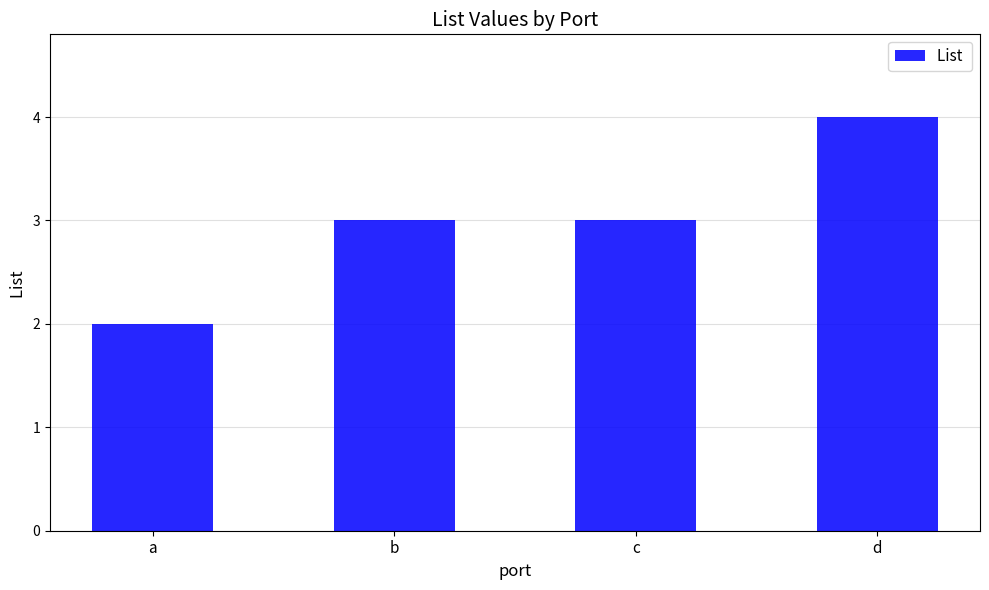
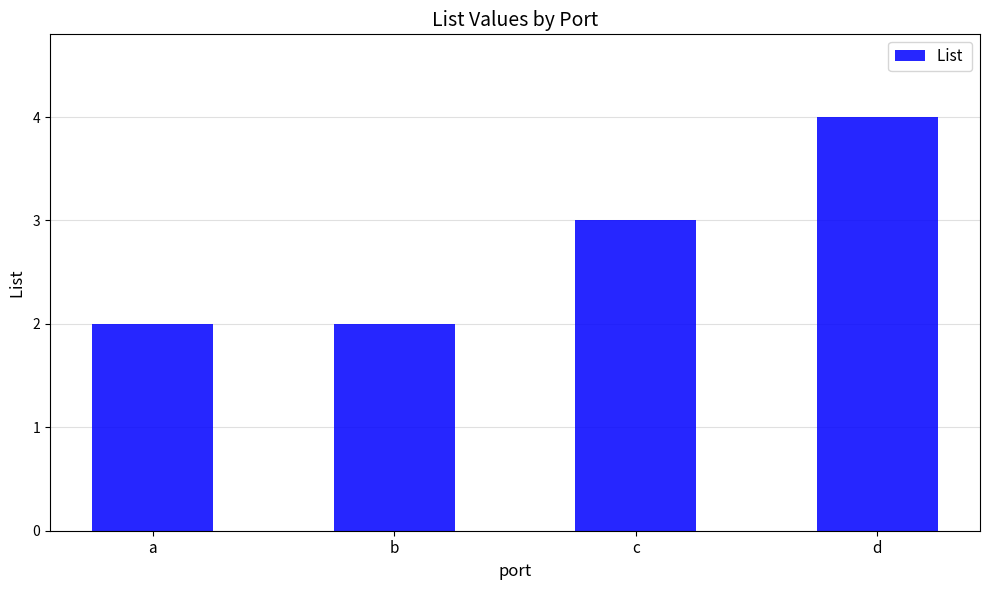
  {
    "a": 2,
-   "b": 3,
+   "b": 2,
    "c": 3,
    "d": 4
  }
